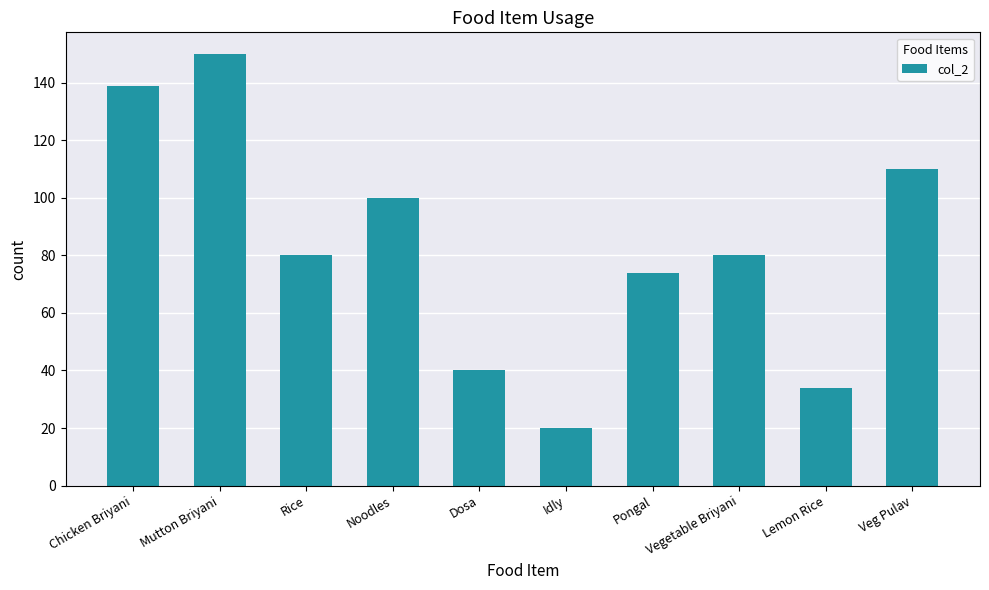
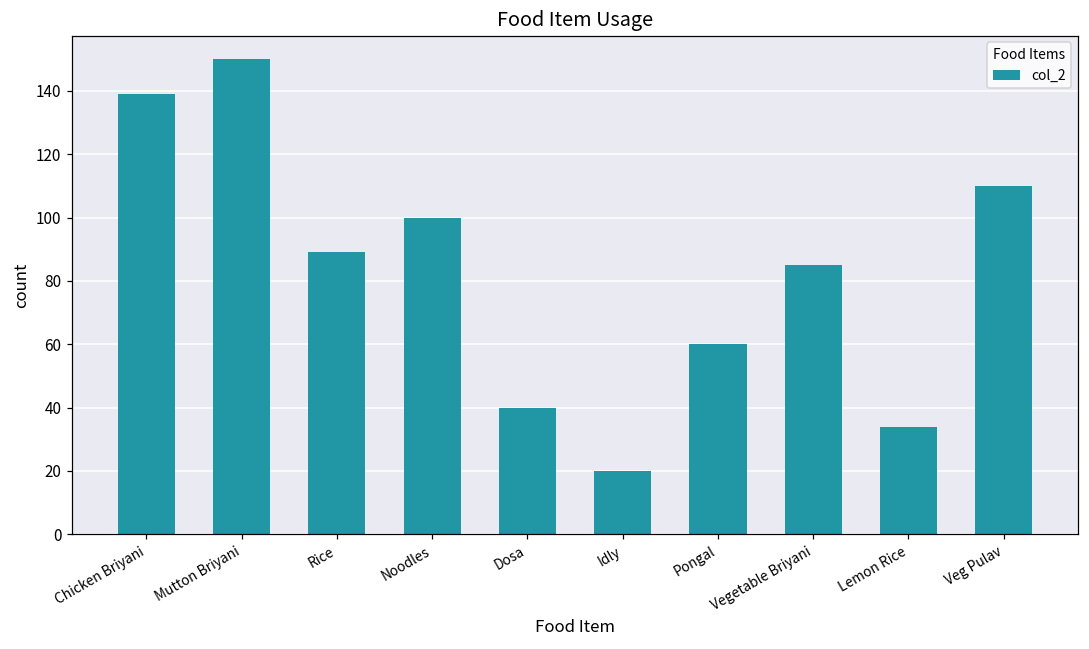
  {
    "Chicken Briyani": 139,
    "Mutton Briyani": 150,
-   "Rice": 80,
+   "Rice": 89,
    "Noodles": 100,
    "Dosa": 40,
    "Idly": 20,
-   "Pongal": 74,
-   "Vegetable Briyani": 80,
+   "Pongal": 60,
+   "Vegetable Briyani": 85,
    "Lemon Rice": 34,
    "Veg Pulav": 110
  }
